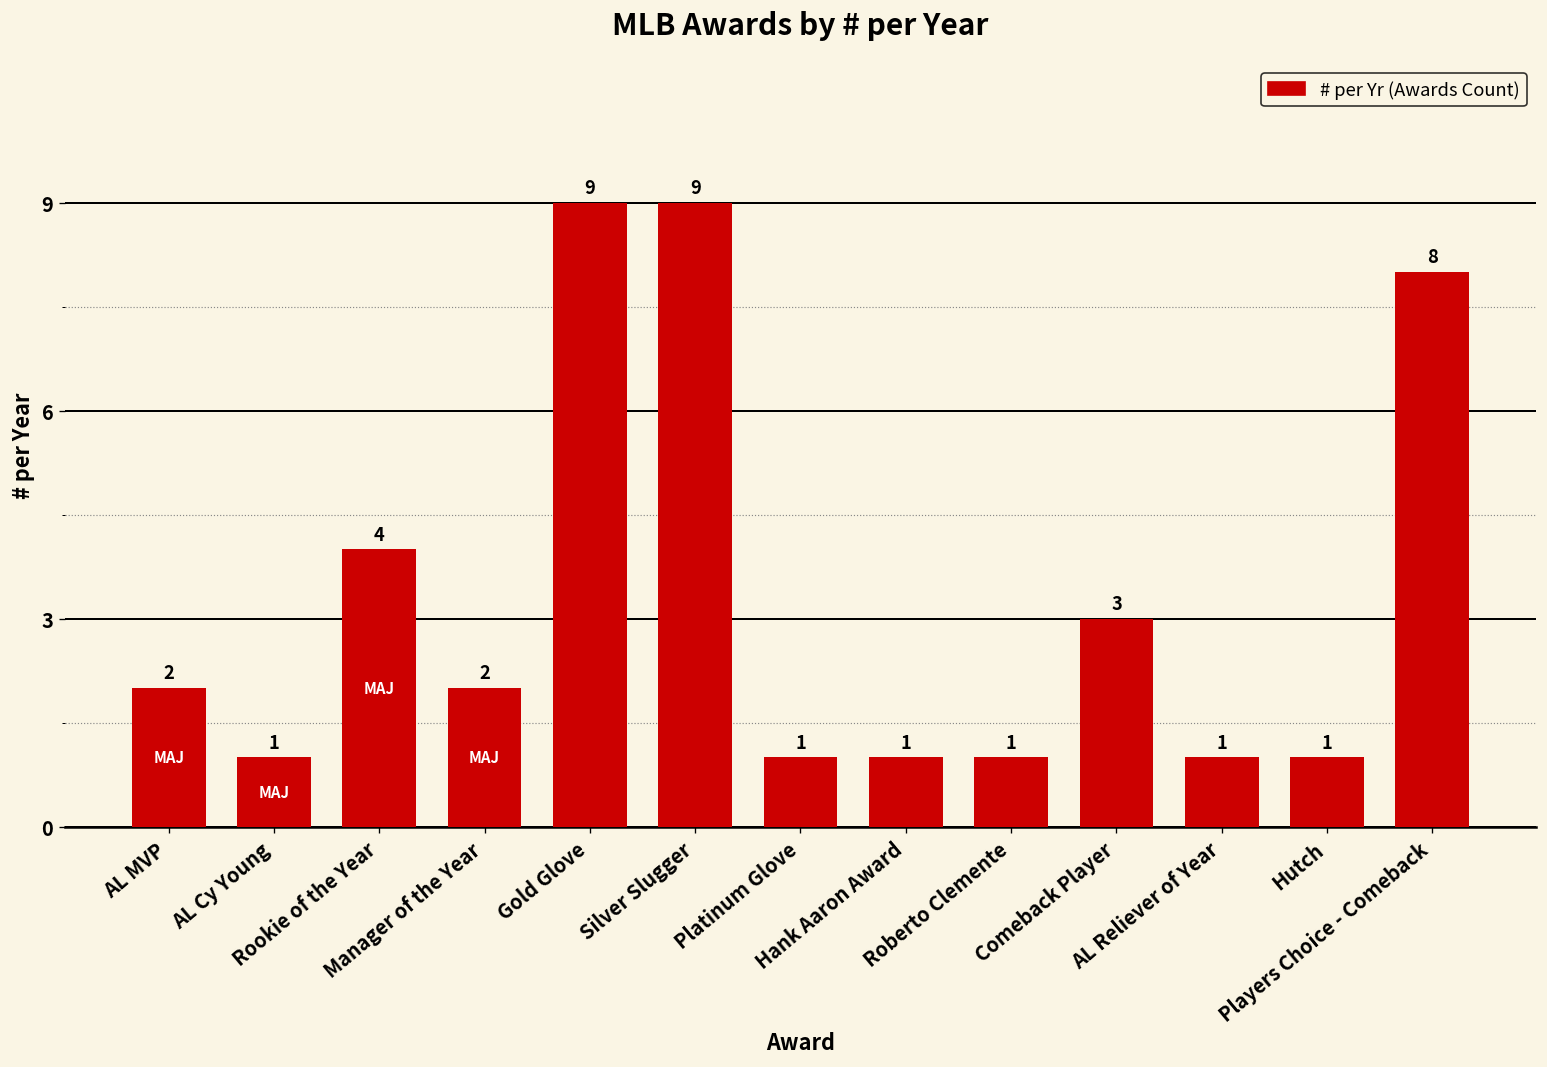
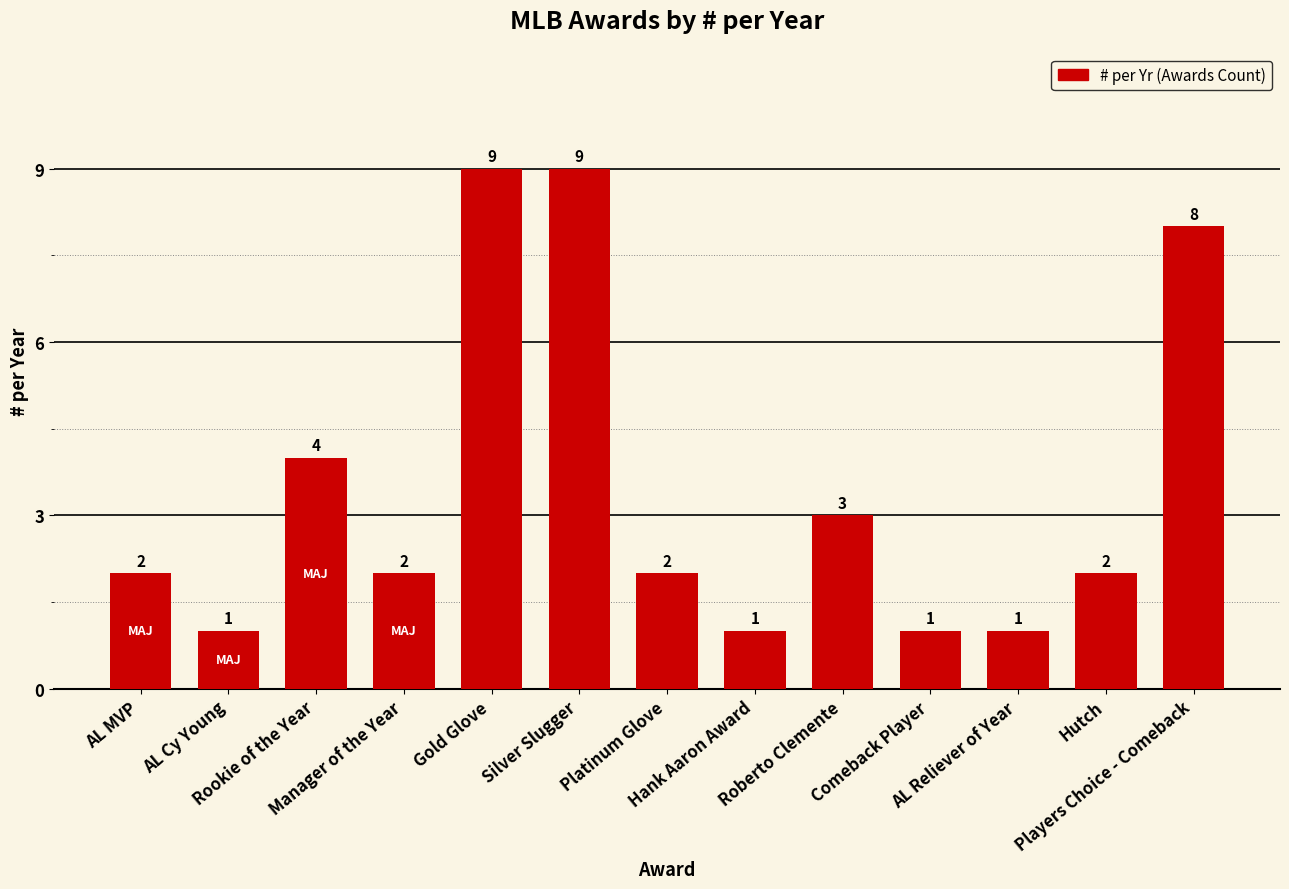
  {
    "AL MVP": 2,
    "AL Cy Young": 1,
    "Rookie of the Year": 4,
    "Manager of the Year": 2,
    "Gold Glove": 9,
    "Silver Slugger": 9,
-   "Platinum Glove": 1,
+   "Platinum Glove": 2,
    "Hank Aaron Award": 1,
-   "Roberto Clemente": 1,
-   "Comeback Player": 3,
+   "Roberto Clemente": 3,
+   "Comeback Player": 1,
    "AL Reliever of Year": 1,
-   "Hutch": 1,
+   "Hutch": 2,
    "Players Choice - Comeback": 8
  }
